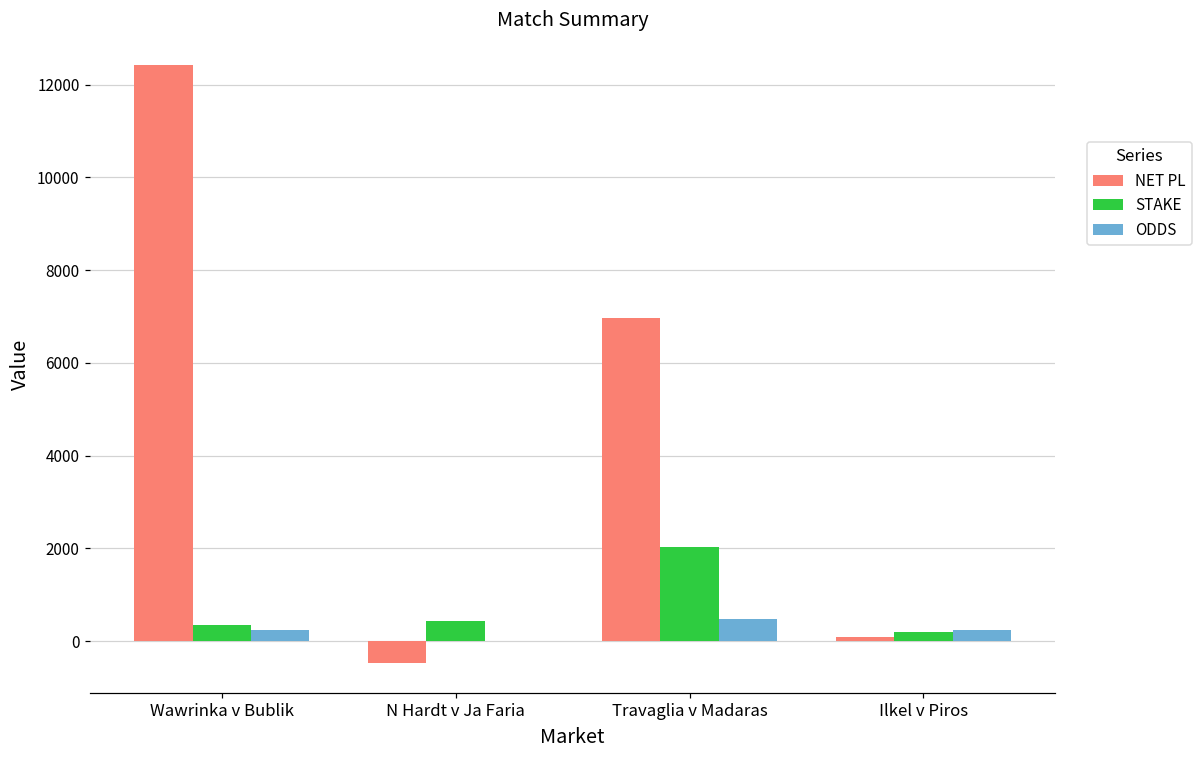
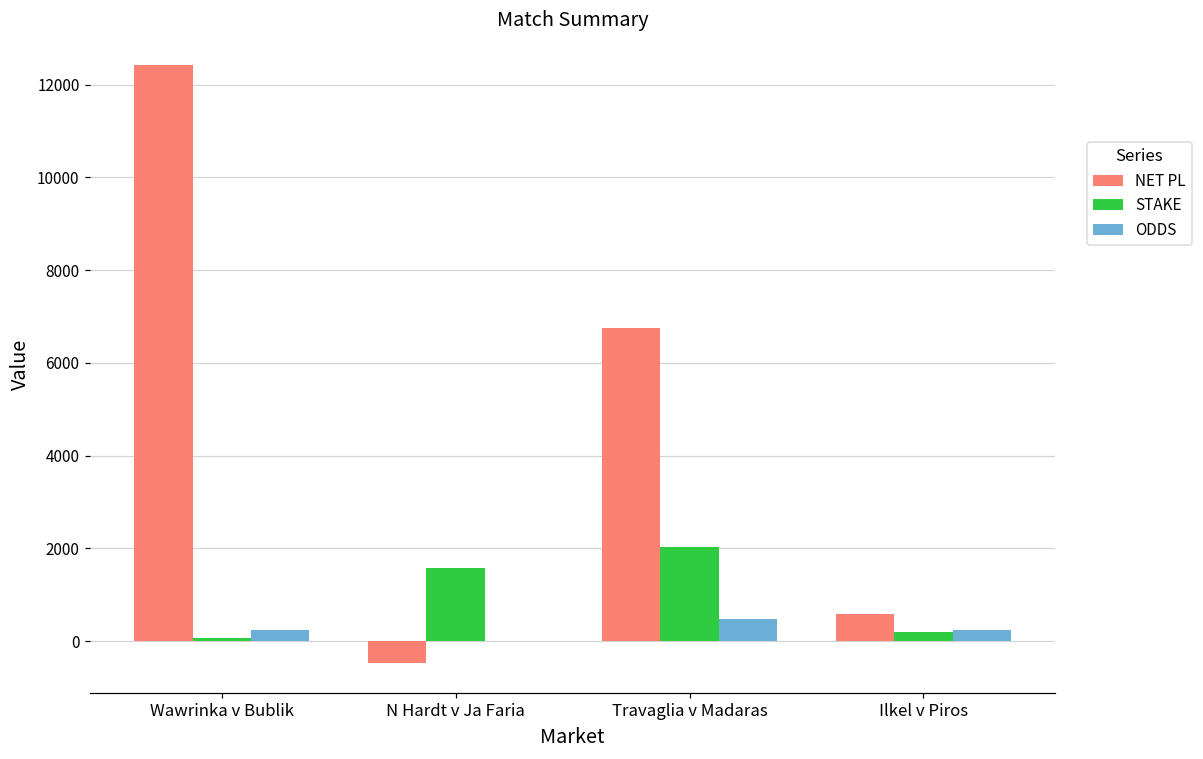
  {
    "NET PL": {
      "Wawrinka v Bublik": 12400,
      "N Hardt v Ja Faria": -500,
-     "Travaglia v Madaras": 7000,
-     "Ilkel v Piros": 100
+     "Travaglia v Madaras": 6800,
+     "Ilkel v Piros": 600
    },
    "STAKE": {
-     "Wawrinka v Bublik": 400,
-     "N Hardt v Ja Faria": 400,
+     "Wawrinka v Bublik": 100,
+     "N Hardt v Ja Faria": 1600,
      "Travaglia v Madaras": 2000,
      "Ilkel v Piros": 200
    },
    "ODDS": {
      "Wawrinka v Bublik": 200,
      "Travaglia v Madaras": 500,
      "Ilkel v Piros": 200
    }
  }
